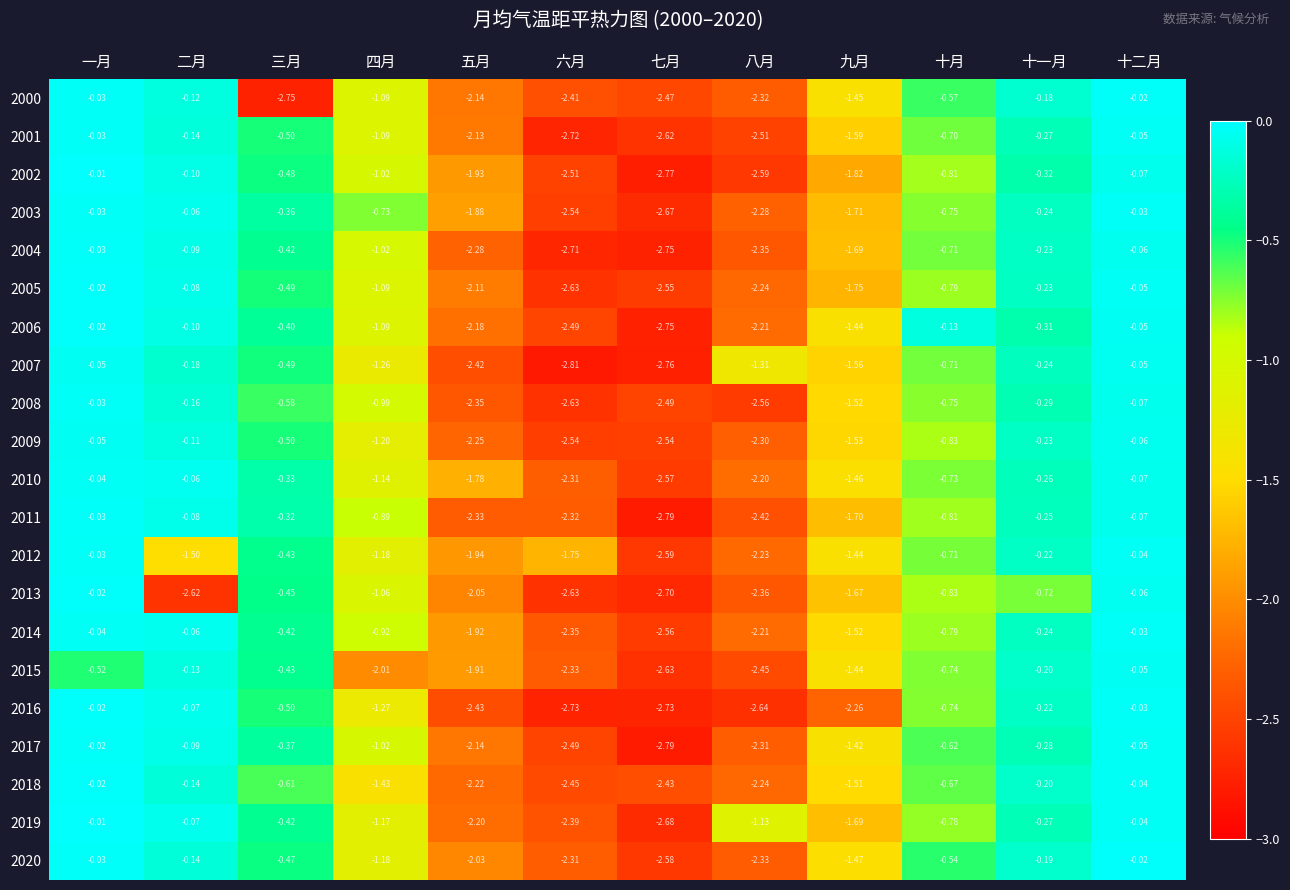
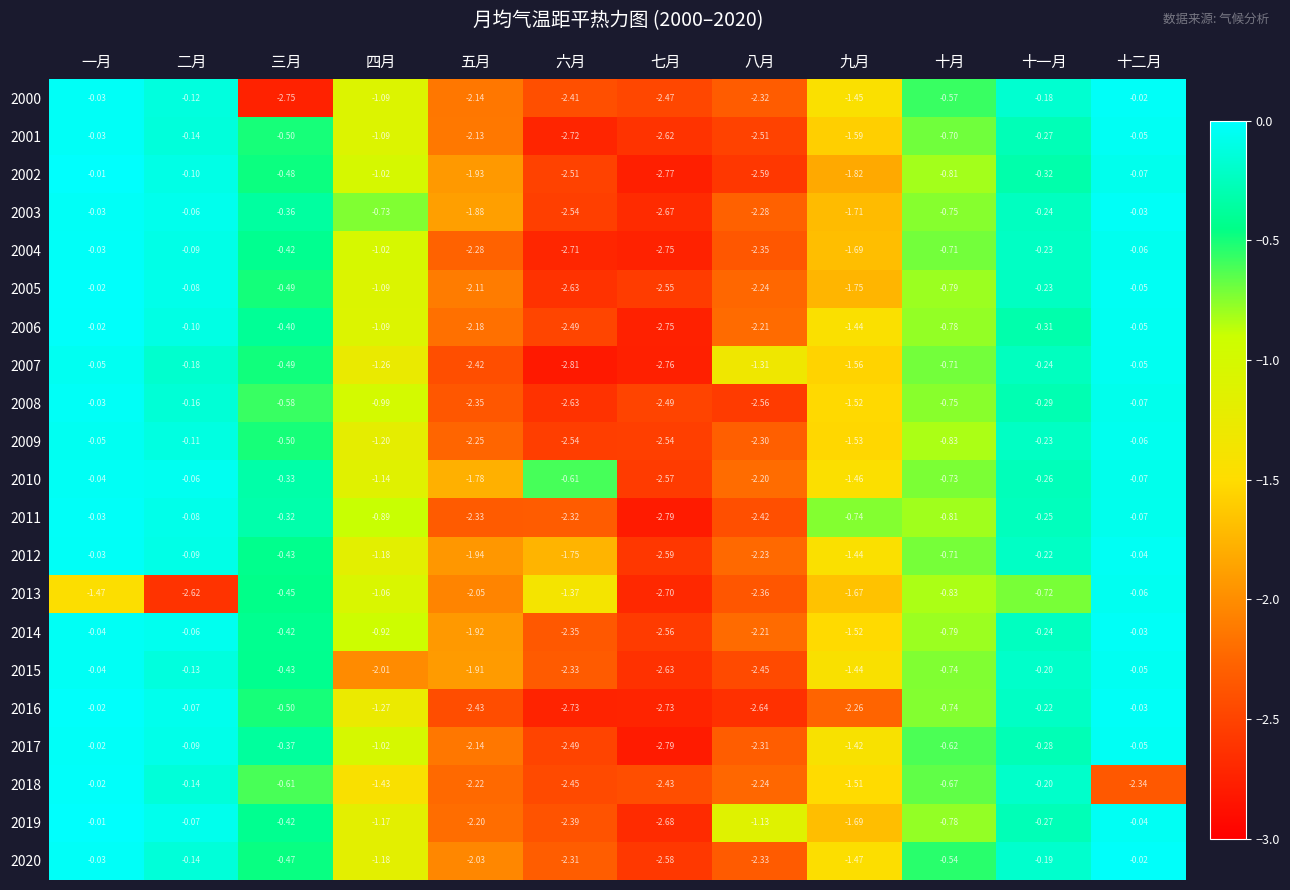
  {
    "2006": {
      "一月": -0.02,
      "二月": -0.10,
      "三月": -0.40,
      "四月": -1.09,
      "五月": -2.18,
      "六月": -2.49,
      "七月": -2.75,
      "八月": -2.21,
      "九月": -1.44,
-     "十月": -0.13,
+     "十月": -0.78,
      "十一月": -0.31,
      "十二月": -0.05
    },
    "2010": {
      "一月": -0.04,
      "二月": -0.06,
      "三月": -0.33,
      "四月": -1.14,
      "五月": -1.78,
-     "六月": -2.31,
+     "六月": -0.61,
      "七月": -2.57,
      "八月": -2.20,
      "九月": -1.46,
      "十月": -0.73,
      "十一月": -0.26,
      "十二月": -0.07
    },
    "2011": {
      "一月": -0.03,
      "二月": -0.08,
      "三月": -0.32,
      "四月": -0.89,
      "五月": -2.33,
      "六月": -2.32,
      "七月": -2.79,
      "八月": -2.42,
-     "九月": -1.70,
+     "九月": -0.74,
      "十月": -0.81,
      "十一月": -0.25,
      "十二月": -0.07
    },
    "2012": {
      "一月": -0.03,
-     "二月": -1.50,
+     "二月": -0.09,
      "三月": -0.43,
      "四月": -1.18,
      "五月": -1.94,
      "六月": -1.75,
      "七月": -2.59,
      "八月": -2.23,
      "九月": -1.44,
      "十月": -0.71,
      "十一月": -0.22,
      "十二月": -0.04
    },
    "2013": {
-     "一月": -0.02,
+     "一月": -1.47,
      "二月": -2.62,
      "三月": -0.45,
      "四月": -1.06,
      "五月": -2.05,
-     "六月": -2.63,
+     "六月": -1.37,
      "七月": -2.70,
      "八月": -2.36,
      "九月": -1.67,
      "十月": -0.83,
      "十一月": -0.72,
      "十二月": -0.06
    },
    "2015": {
-     "一月": -0.52,
+     "一月": -0.04,
      "二月": -0.13,
      "三月": -0.43,
      "四月": -2.01,
      "五月": -1.91,
      "六月": -2.33,
      "七月": -2.63,
      "八月": -2.45,
      "九月": -1.44,
      "十月": -0.74,
      "十一月": -0.20,
      "十二月": -0.05
    },
    "2018": {
      "一月": -0.02,
      "二月": -0.14,
      "三月": -0.61,
      "四月": -1.43,
      "五月": -2.22,
      "六月": -2.45,
      "七月": -2.43,
      "八月": -2.24,
      "九月": -1.51,
      "十月": -0.67,
      "十一月": -0.20,
-     "十二月": -0.04
+     "十二月": -2.34
    }
  }
